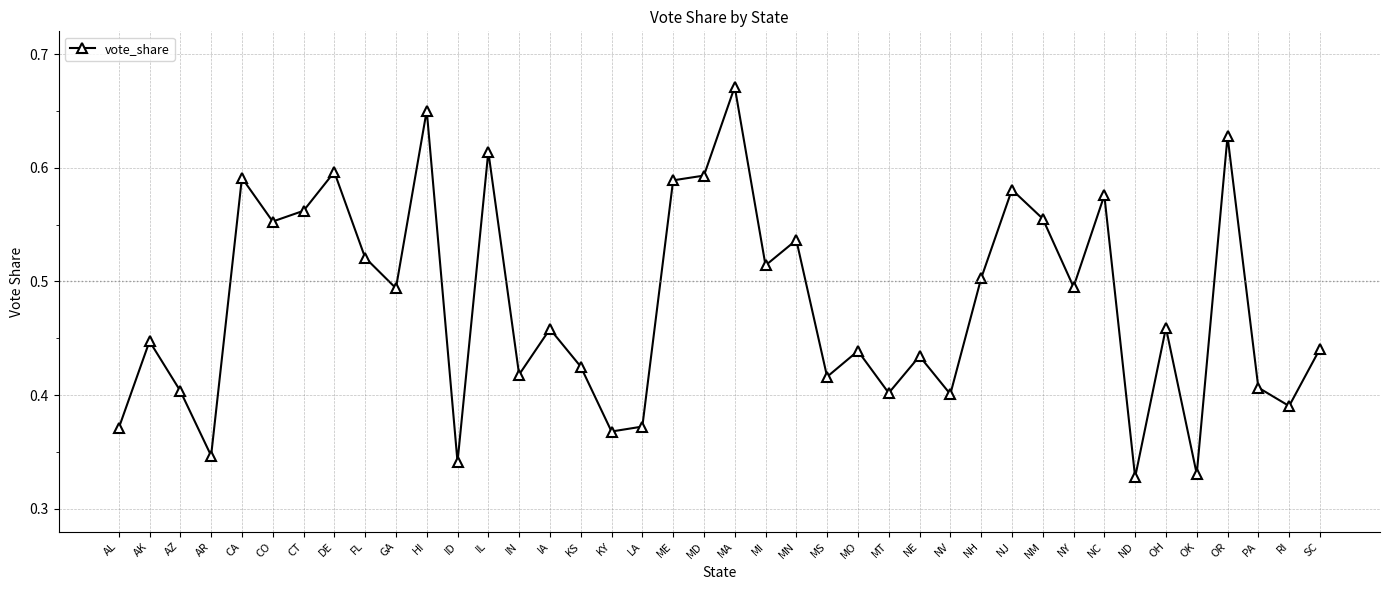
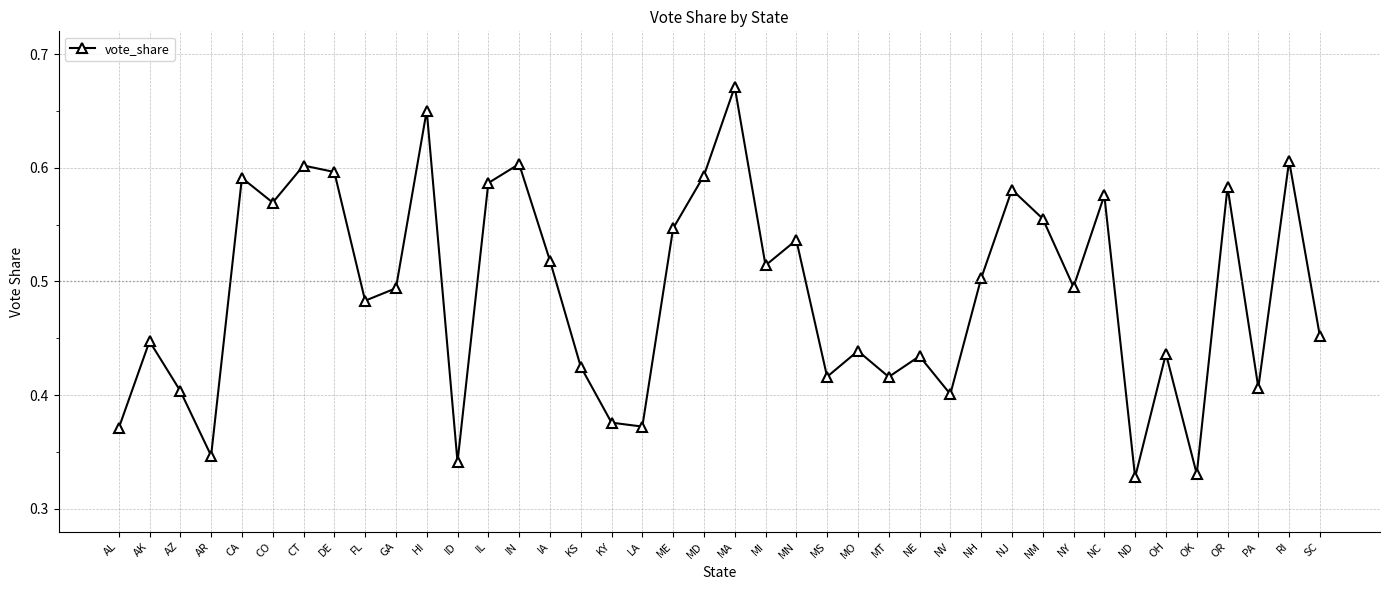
  {
    "AL": 0.371,
    "AK": 0.447,
    "AZ": 0.404,
    "AR": 0.347,
    "CA": 0.591,
-   "CO": 0.553,
-   "CT": 0.562,
+   "CO": 0.569,
+   "CT": 0.602,
    "DE": 0.596,
-   "FL": 0.521,
+   "FL": 0.483,
    "GA": 0.494,
    "HI": 0.650,
    "ID": 0.341,
-   "IL": 0.614,
-   "IN": 0.418,
-   "IA": 0.458,
+   "IL": 0.587,
+   "IN": 0.603,
+   "IA": 0.518,
    "KS": 0.425,
-   "KY": 0.368,
+   "KY": 0.376,
    "LA": 0.372,
-   "ME": 0.589,
+   "ME": 0.547,
    "MD": 0.593,
    "MA": 0.671,
    "MI": 0.514,
    "MN": 0.536,
    "MS": 0.416,
    "MO": 0.439,
-   "MT": 0.402,
+   "MT": 0.416,
    "NE": 0.434,
    "NV": 0.401,
    "NH": 0.503,
    "NJ": 0.581,
    "NM": 0.555,
    "NY": 0.495,
    "NC": 0.576,
    "ND": 0.328,
-   "OH": 0.459,
+   "OH": 0.436,
    "OK": 0.331,
-   "OR": 0.628,
+   "OR": 0.583,
    "PA": 0.407,
-   "RI": 0.390,
-   "SC": 0.441
+   "RI": 0.606,
+   "SC": 0.452
  }
